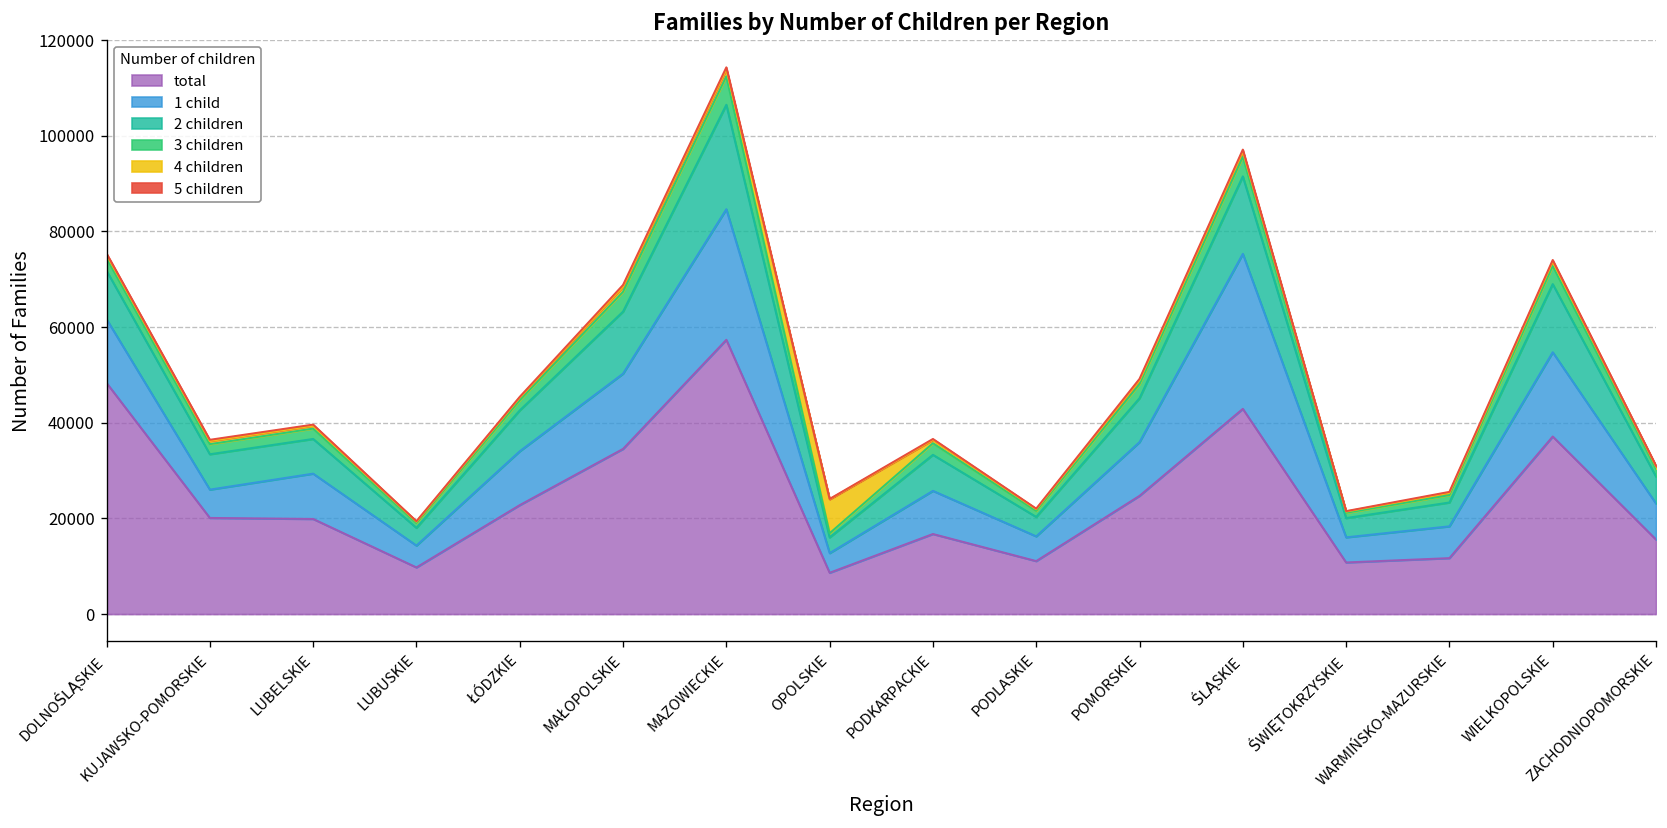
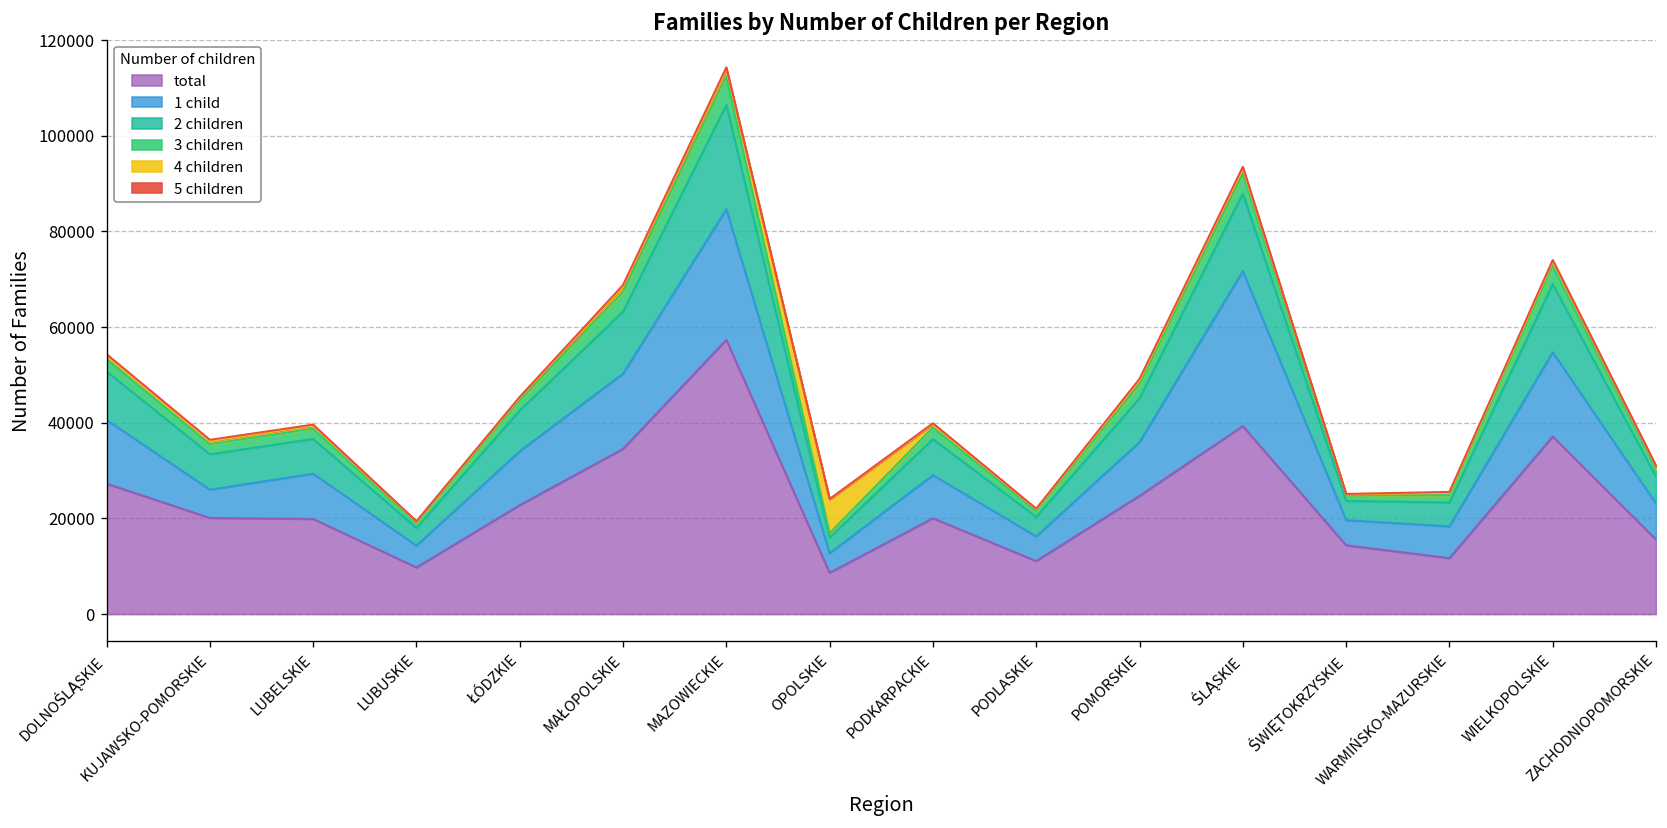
  {
    "total": {
-     "DOLNOŚLĄSKIE": 48000,
+     "DOLNOŚLĄSKIE": 27000,
      "KUJAWSKO-POMORSKIE": 20000,
      "LUBELSKIE": 20000,
      "LUBUSKIE": 10000,
      "ŁÓDZKIE": 23000,
      "MAŁOPOLSKIE": 35000,
      "MAZOWIECKIE": 57000,
      "OPOLSKIE": 9000,
-     "PODKARPACKIE": 17000,
+     "PODKARPACKIE": 20000,
      "PODLASKIE": 11000,
      "POMORSKIE": 25000,
-     "ŚLĄSKIE": 43000,
-     "ŚWIĘTOKRZYSKIE": 11000,
+     "ŚLĄSKIE": 39000,
+     "ŚWIĘTOKRZYSKIE": 14000,
      "WARMIŃSKO-MAZURSKIE": 12000,
      "WIELKOPOLSKIE": 37000,
      "ZACHODNIOPOMORSKIE": 16000
    },
    "1 child": {
      "DOLNOŚLĄSKIE": 13000,
      "KUJAWSKO-POMORSKIE": 6000,
      "LUBELSKIE": 9000,
      "LUBUSKIE": 5000,
      "ŁÓDZKIE": 11000,
      "MAŁOPOLSKIE": 16000,
      "MAZOWIECKIE": 27000,
      "OPOLSKIE": 4000,
      "PODKARPACKIE": 9000,
      "PODLASKIE": 5000,
      "POMORSKIE": 11000,
      "ŚLĄSKIE": 32000,
      "ŚWIĘTOKRZYSKIE": 5000,
      "WARMIŃSKO-MAZURSKIE": 7000,
      "WIELKOPOLSKIE": 18000,
      "ZACHODNIOPOMORSKIE": 8000
    }
  }
